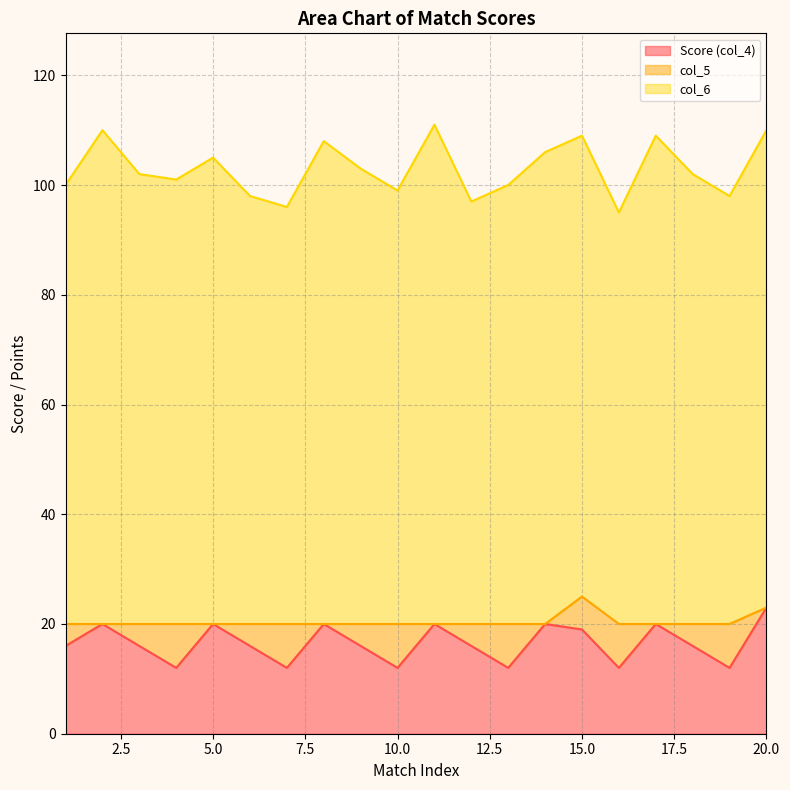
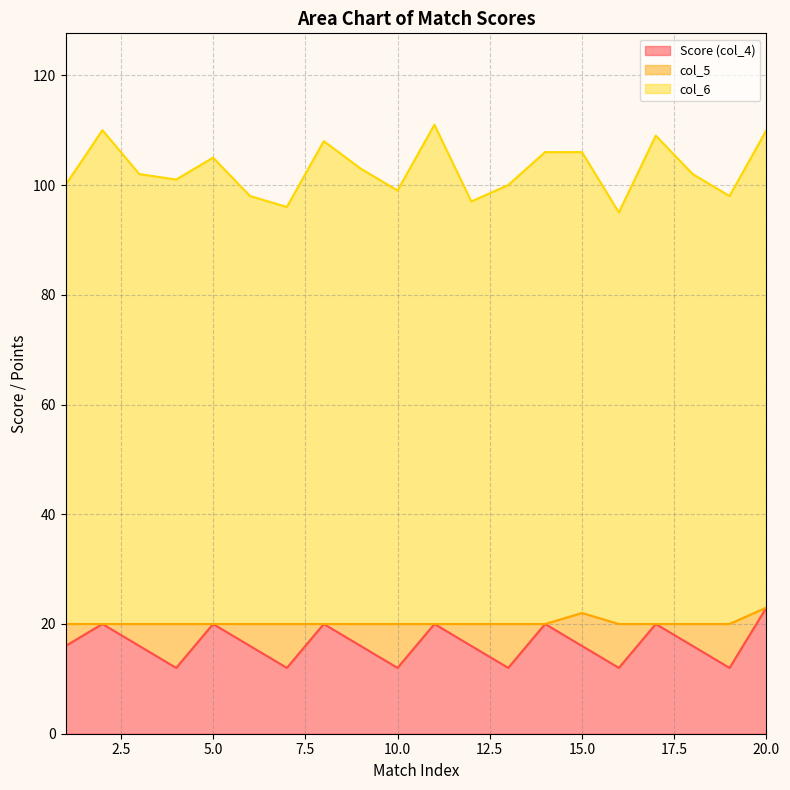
  {
    "Score (col_4)": {
      "10.0": 12,
-     "15.0": 19
+     "15.0": 16
    }
  }
